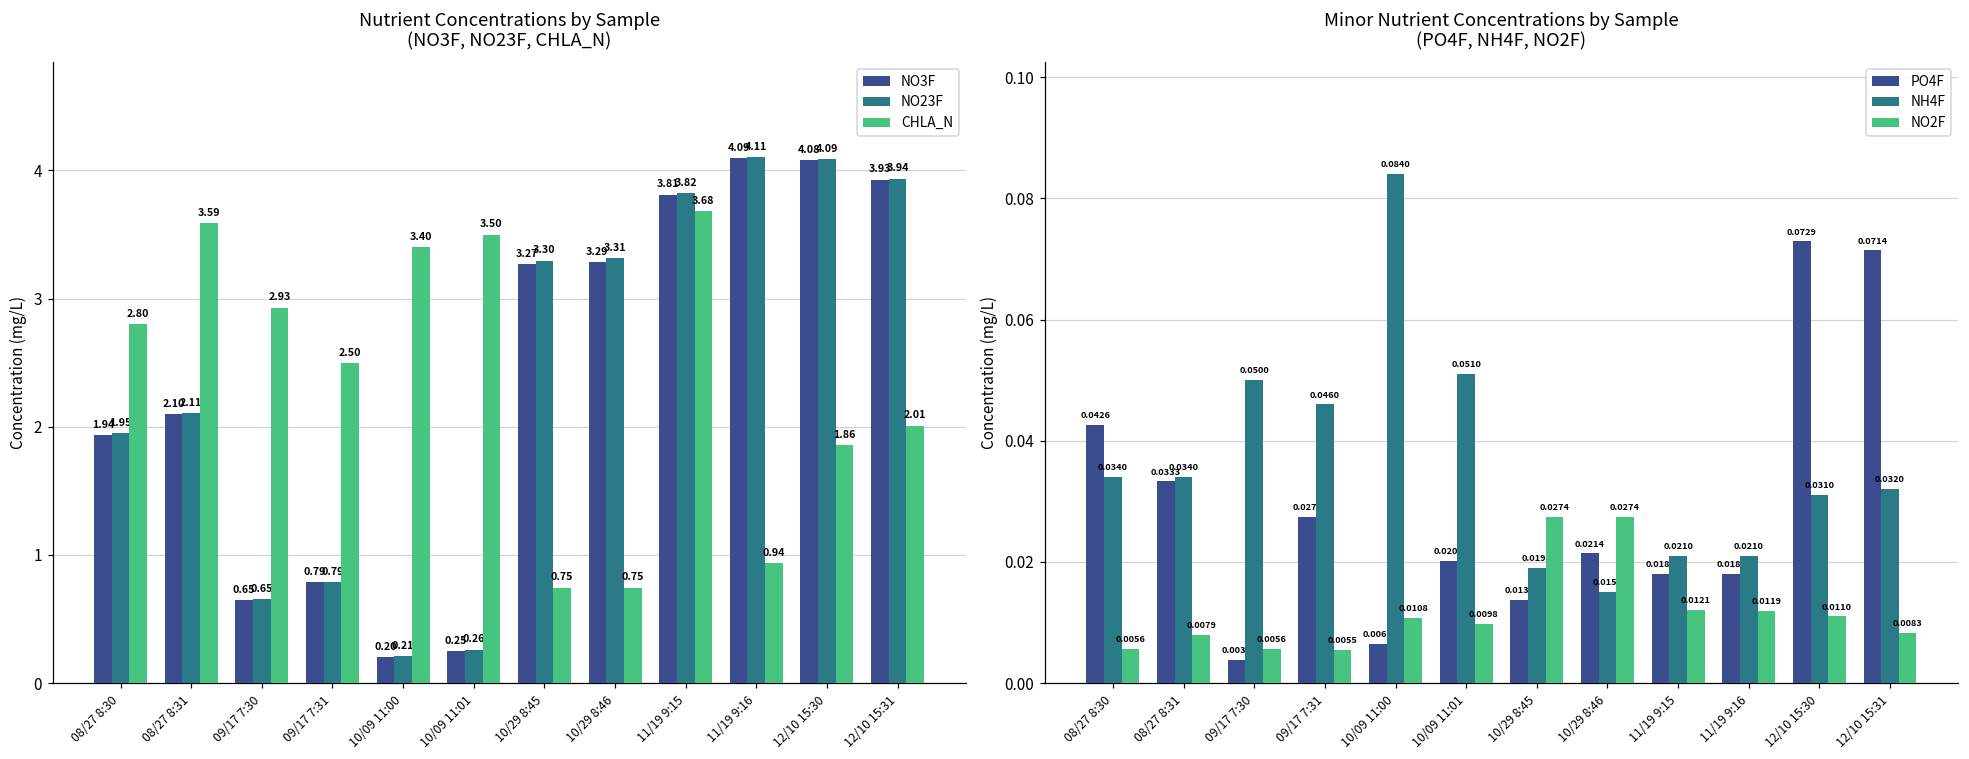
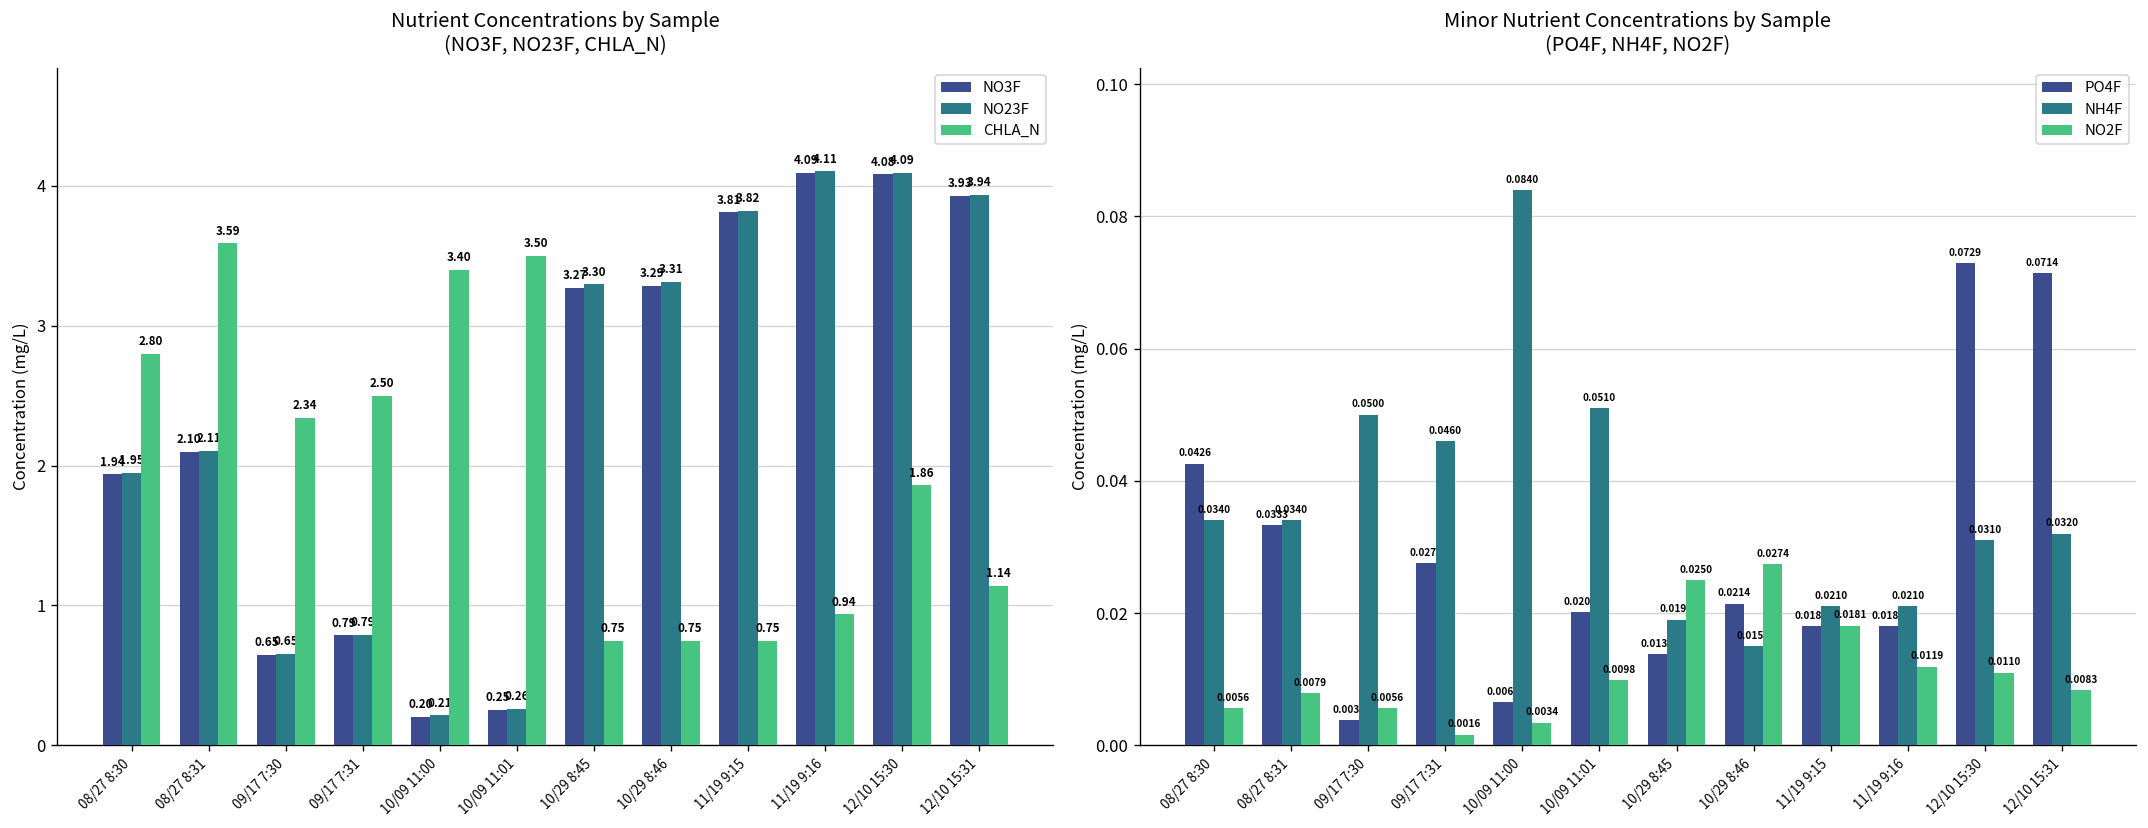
  {
    "Nutrient Concentrations by Sample (NO3F, NO23F, CHLA_N)": {
      "CHLA_N": {
        "08/27 8:30": 2.80,
        "08/27 8:31": 3.59,
-       "09/17 7:30": 2.93,
+       "09/17 7:30": 2.34,
        "09/17 7:31": 2.50,
        "10/09 11:00": 3.40,
        "10/09 11:01": 3.50,
        "10/29 8:45": 0.75,
        "10/29 8:46": 0.75,
-       "11/19 9:15": 3.68,
+       "11/19 9:15": 0.75,
        "11/19 9:16": 0.94,
        "12/10 15:30": 1.86,
-       "12/10 15:31": 2.01
+       "12/10 15:31": 1.14
      }
    },
    "Minor Nutrient Concentrations by Sample (PO4F, NH4F, NO2F)": {
      "NO2F": {
        "08/27 8:30": 0.0056,
        "08/27 8:31": 0.0079,
        "09/17 7:30": 0.0056,
-       "09/17 7:31": 0.0055,
-       "10/09 11:00": 0.0108,
+       "09/17 7:31": 0.0016,
+       "10/09 11:00": 0.0034,
        "10/09 11:01": 0.0098,
-       "10/29 8:45": 0.0274,
+       "10/29 8:45": 0.0250,
        "10/29 8:46": 0.0274,
-       "11/19 9:15": 0.0121,
+       "11/19 9:15": 0.0181,
        "11/19 9:16": 0.0119,
        "12/10 15:30": 0.0110,
        "12/10 15:31": 0.0083
      }
    }
  }
